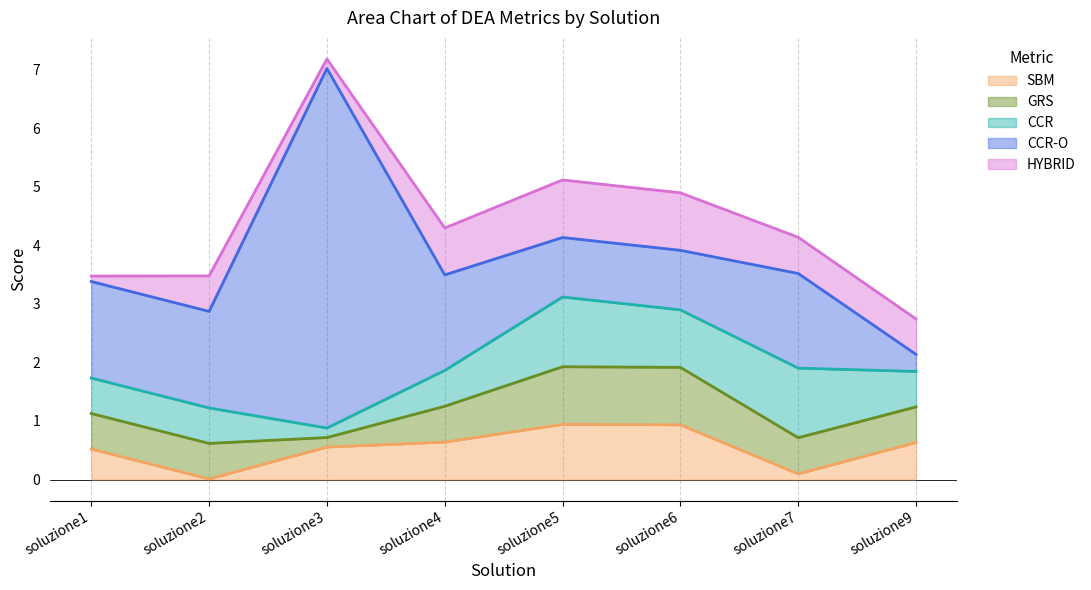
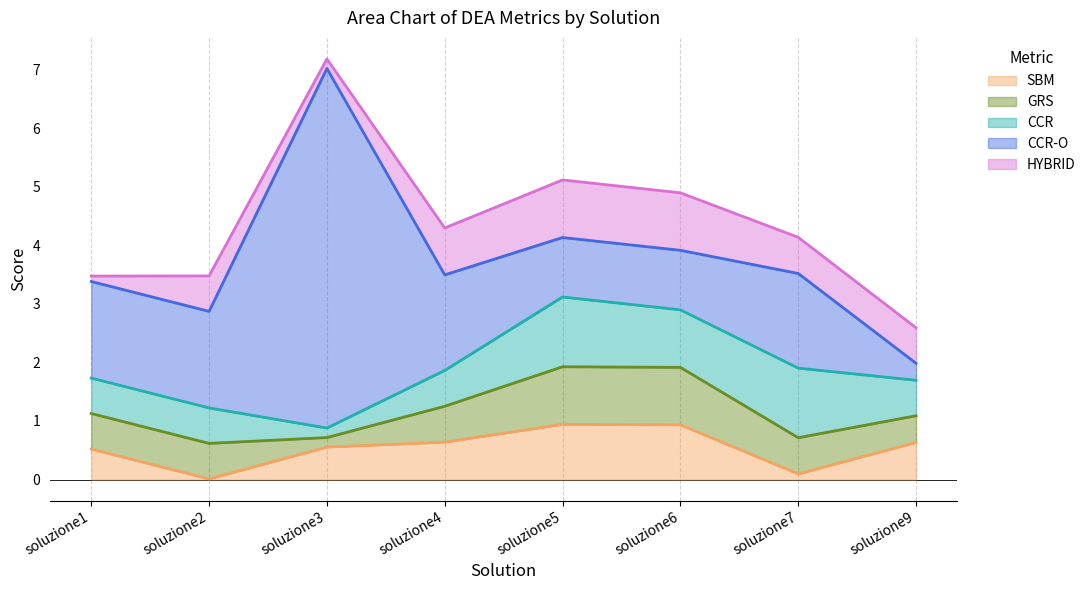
  {
    "SBM": {
      "soluzione1": 0.5,
      "soluzione2": 0.0,
      "soluzione3": 0.6,
      "soluzione4": 0.6,
      "soluzione5": 0.9,
      "soluzione6": 0.9,
      "soluzione7": 0.1,
      "soluzione9": 0.6
    },
    "GRS": {
      "soluzione1": 0.6,
      "soluzione2": 0.6,
      "soluzione3": 0.2,
      "soluzione4": 0.6,
      "soluzione5": 1.0,
      "soluzione6": 1.0,
      "soluzione7": 0.6,
-     "soluzione9": 0.6
+     "soluzione9": 0.5
    },
    "CCR": {
      "soluzione1": 0.6,
      "soluzione2": 0.6,
      "soluzione3": 0.2,
      "soluzione4": 0.6,
      "soluzione5": 1.2,
      "soluzione6": 1.0,
      "soluzione7": 1.2,
      "soluzione9": 0.6
    },
    "CCR-O": {
      "soluzione1": 1.6,
      "soluzione2": 1.6,
      "soluzione3": 6.1,
      "soluzione4": 1.6,
      "soluzione5": 1.0,
      "soluzione6": 1.0,
      "soluzione7": 1.6,
      "soluzione9": 0.3
    },
    "HYBRID": {
      "soluzione1": 0.1,
      "soluzione2": 0.6,
      "soluzione3": 0.2,
      "soluzione4": 0.8,
      "soluzione5": 1.0,
      "soluzione6": 1.0,
      "soluzione7": 0.6,
      "soluzione9": 0.6
    }
  }
